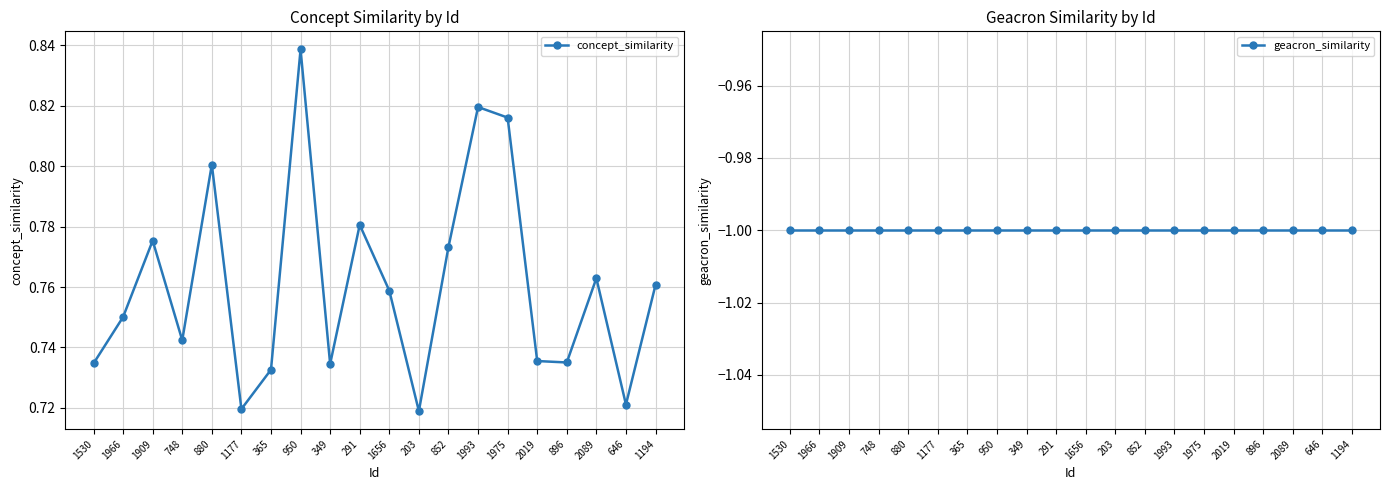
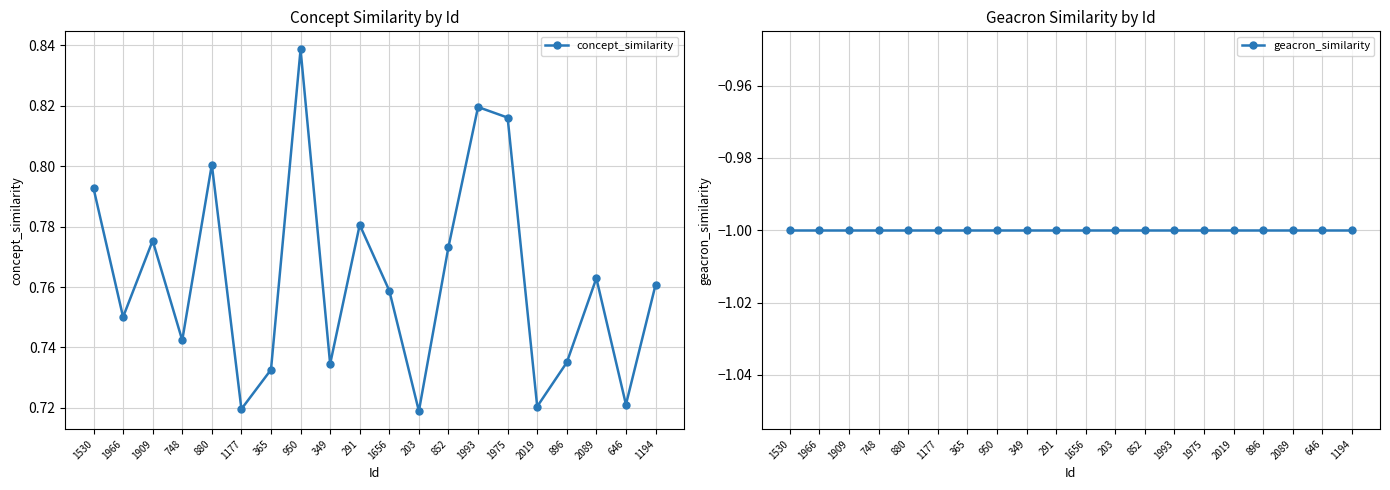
  {
    "Concept Similarity by Id": {
-     "1530": 0.735,
+     "1530": 0.793,
      "1966": 0.750,
      "1909": 0.775,
      "748": 0.742,
      "880": 0.801,
      "1177": 0.720,
      "365": 0.733,
      "950": 0.839,
      "349": 0.735,
      "291": 0.781,
      "1656": 0.759,
      "203": 0.719,
      "852": 0.773,
      "1993": 0.820,
      "1975": 0.816,
-     "2019": 0.736,
+     "2019": 0.720,
      "896": 0.735,
      "2089": 0.763,
      "646": 0.721,
      "1194": 0.761
    },
    "Geacron Similarity by Id": {
      "1530": -1.000,
      "1966": -1.000,
      "1909": -1.000,
      "748": -1.000,
      "880": -1.000,
      "1177": -1.000,
      "365": -1.000,
      "950": -1.000,
      "349": -1.000,
      "291": -1.000,
      "1656": -1.000,
      "203": -1.000,
      "852": -1.000,
      "1993": -1.000,
      "1975": -1.000,
      "2019": -1.000,
      "896": -1.000,
      "2089": -1.000,
      "646": -1.000,
      "1194": -1.000
    }
  }
